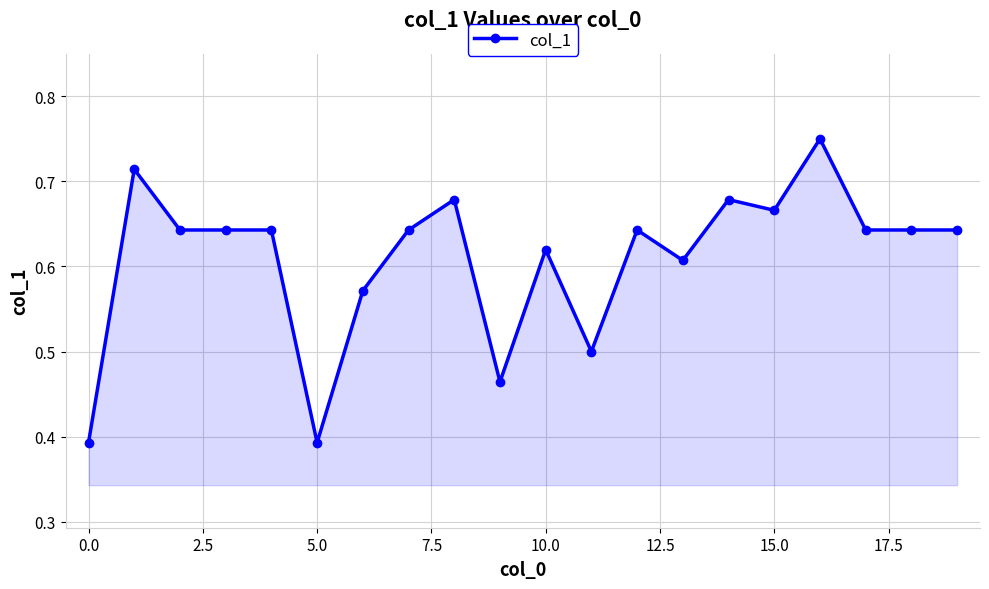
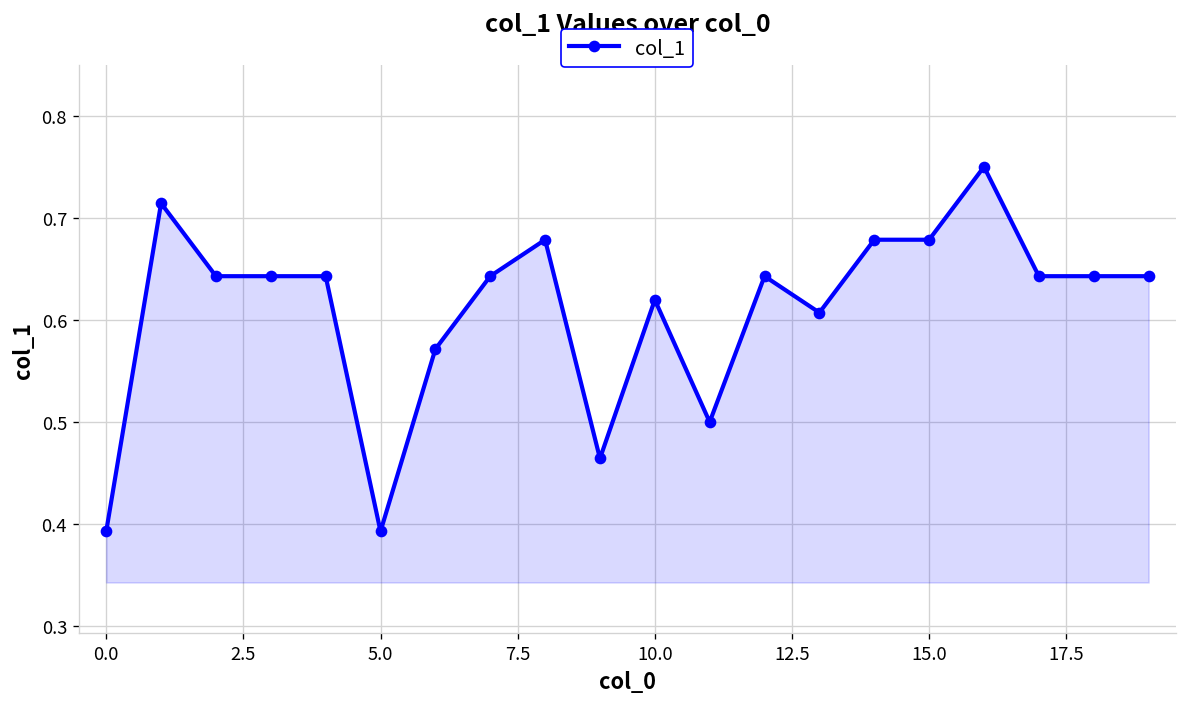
  {
    "0.0": 0.39,
    "5.0": 0.39,
    "10.0": 0.62,
-   "15.0": 0.67
+   "15.0": 0.68
  }
